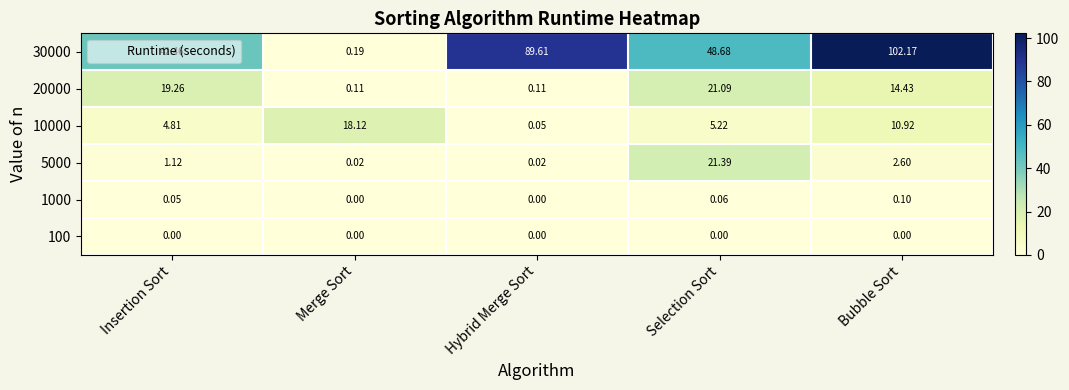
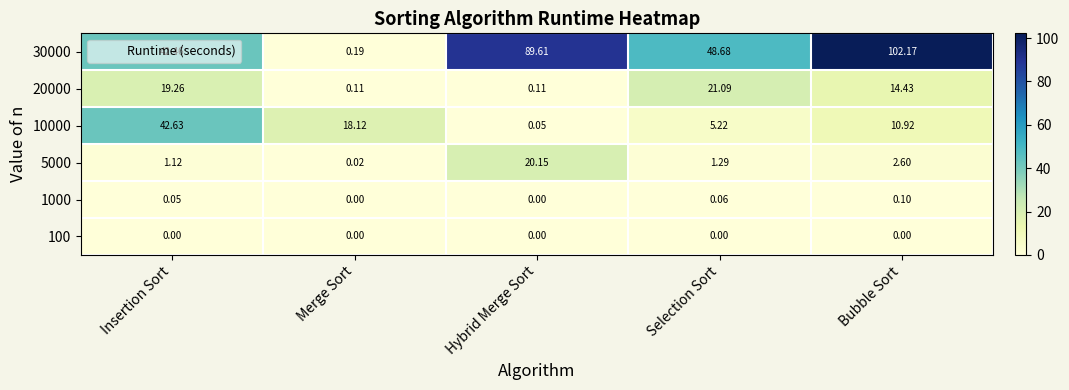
  {
    "30000": {
      "Merge Sort": 0.19,
      "Hybrid Merge Sort": 89.61,
      "Selection Sort": 48.68,
      "Bubble Sort": 102.17
    },
    "20000": {
      "Insertion Sort": 19.26,
      "Merge Sort": 0.11,
      "Hybrid Merge Sort": 0.11,
      "Selection Sort": 21.09,
      "Bubble Sort": 14.43
    },
    "10000": {
-     "Insertion Sort": 4.81,
+     "Insertion Sort": 42.63,
      "Merge Sort": 18.12,
      "Hybrid Merge Sort": 0.05,
      "Selection Sort": 5.22,
      "Bubble Sort": 10.92
    },
    "5000": {
      "Insertion Sort": 1.12,
      "Merge Sort": 0.02,
-     "Hybrid Merge Sort": 0.02,
-     "Selection Sort": 21.39,
+     "Hybrid Merge Sort": 20.15,
+     "Selection Sort": 1.29,
      "Bubble Sort": 2.60
    },
    "1000": {
      "Insertion Sort": 0.05,
      "Merge Sort": 0.00,
      "Hybrid Merge Sort": 0.00,
      "Selection Sort": 0.06,
      "Bubble Sort": 0.10
    },
    "100": {
      "Insertion Sort": 0.00,
      "Merge Sort": 0.00,
      "Hybrid Merge Sort": 0.00,
      "Selection Sort": 0.00,
      "Bubble Sort": 0.00
    }
  }
